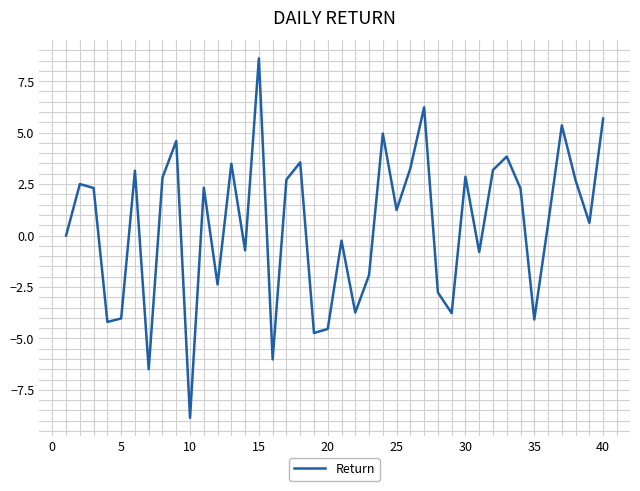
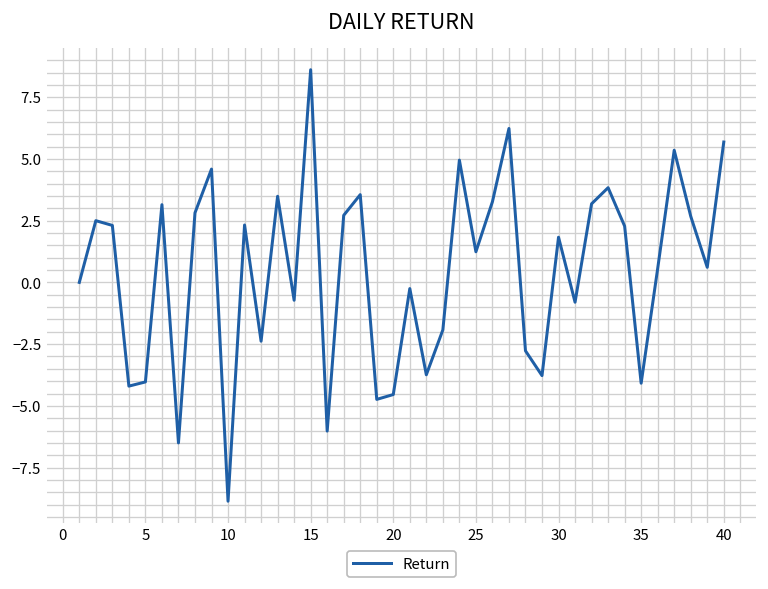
  {
    "5": -4.0,
    "10": -8.9,
    "15": 8.6,
    "20": -4.5,
    "25": 1.2,
-   "30": 2.9,
+   "30": 1.8,
    "35": -4.1,
    "40": 5.7
  }
